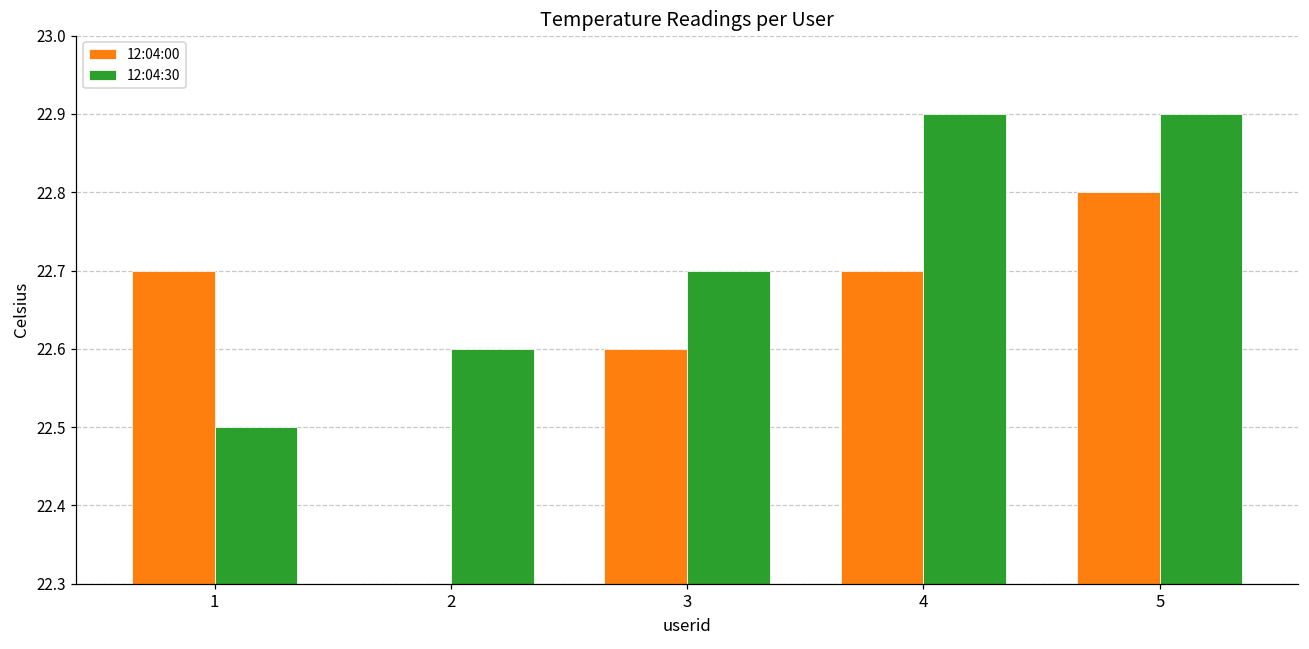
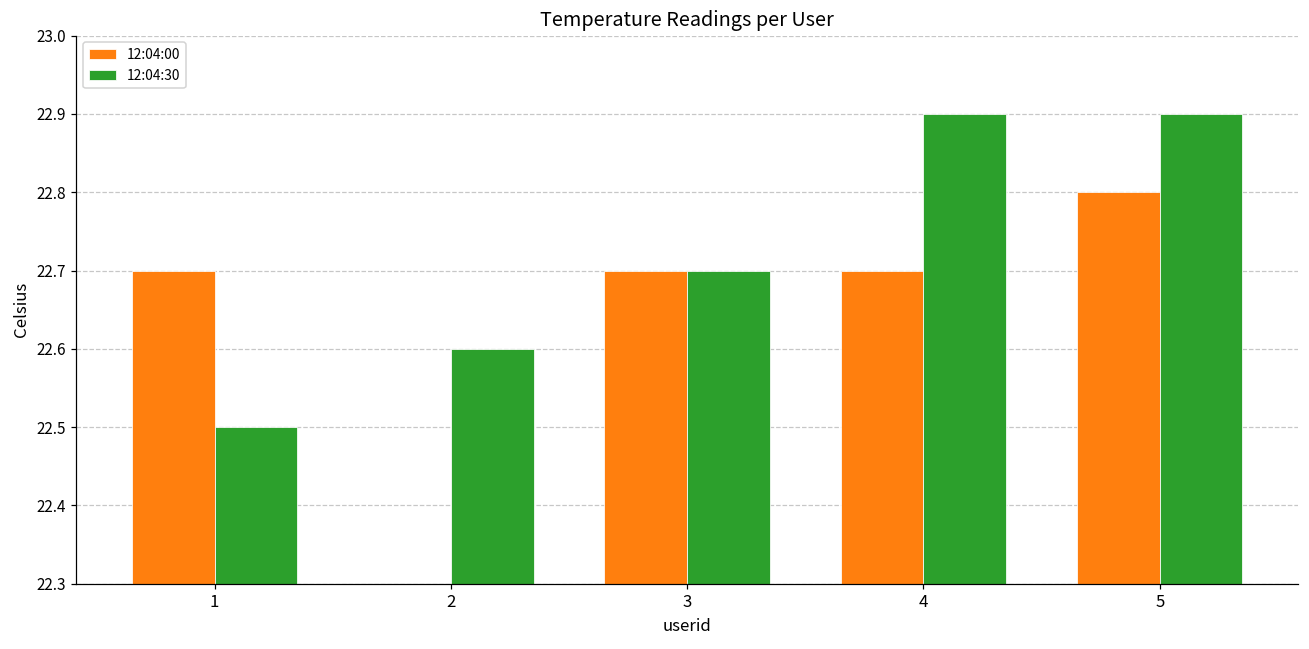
  {
    "12:04:00": {
      "1": 22.7,
      "2": 22.3,
-     "3": 22.6,
+     "3": 22.7,
      "4": 22.7,
      "5": 22.8
    },
    "12:04:30": {
      "1": 22.5,
      "2": 22.6,
      "3": 22.7,
      "4": 22.9,
      "5": 22.9
    }
  }
